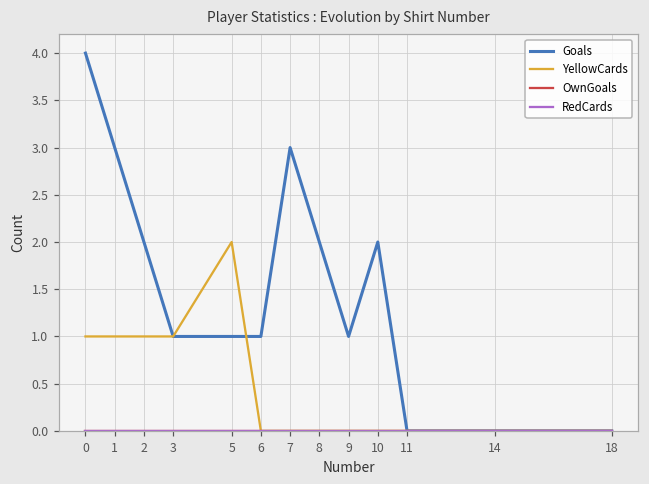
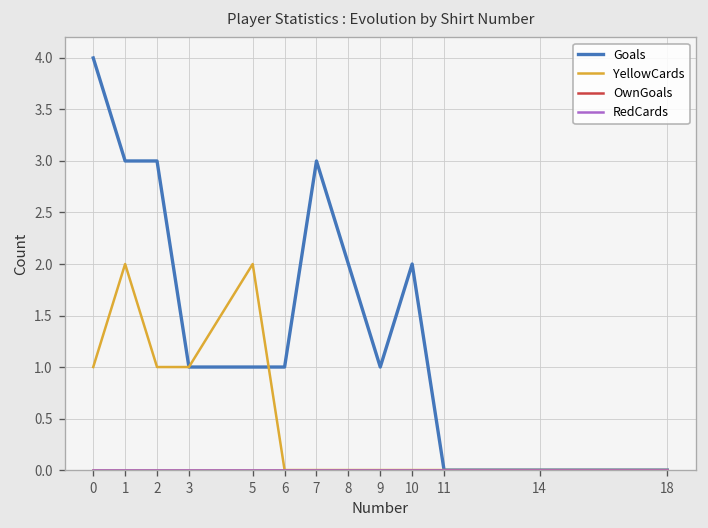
  {
    "Goals": {
      "0": 4,
      "1": 3,
-     "2": 2,
+     "2": 3,
      "5": 1,
      "6": 1,
      "7": 3,
      "8": 2,
      "9": 1,
      "10": 2
    },
    "YellowCards": {
      "0": 1,
-     "1": 1,
+     "1": 2,
      "2": 1,
      "5": 2
    },
    "RedCards": {
      "0": 0,
      "1": 0,
      "2": 0,
      "3": 0,
      "5": 0
    }
  }
